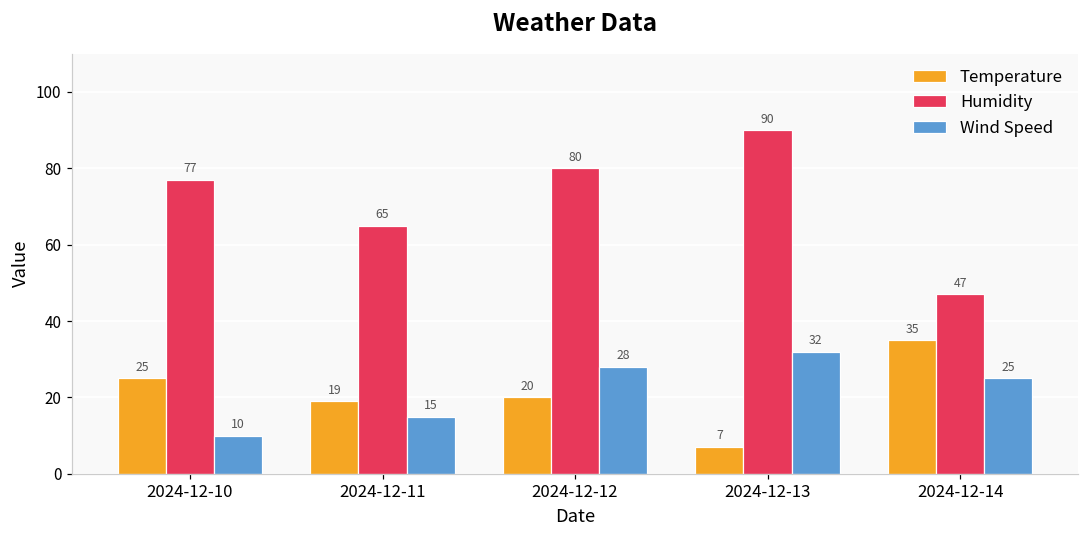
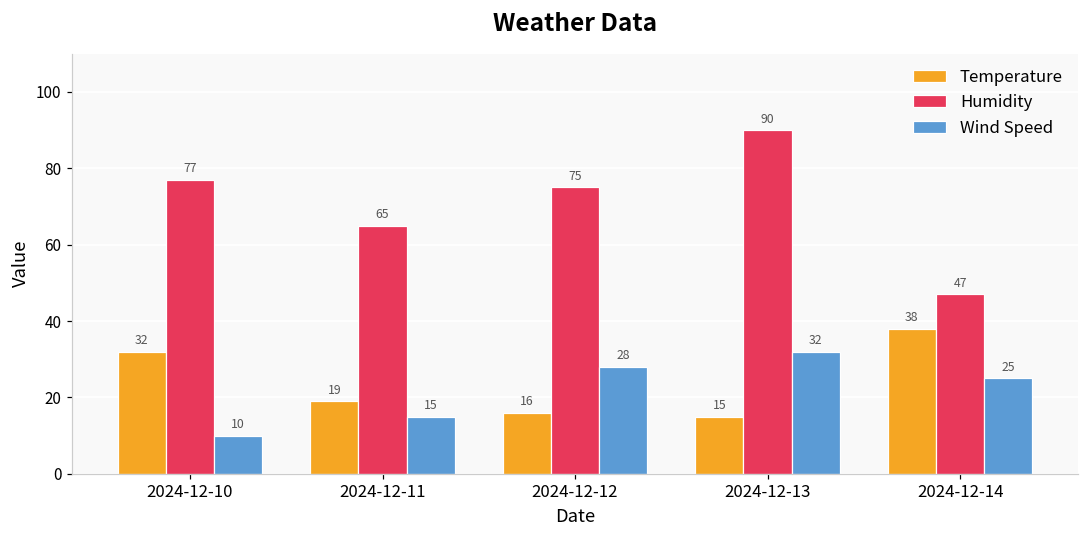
  {
    "Temperature": {
-     "2024-12-10": 25,
+     "2024-12-10": 32,
      "2024-12-11": 19,
-     "2024-12-12": 20,
-     "2024-12-13": 7,
-     "2024-12-14": 35
+     "2024-12-12": 16,
+     "2024-12-13": 15,
+     "2024-12-14": 38
    },
    "Humidity": {
      "2024-12-10": 77,
      "2024-12-11": 65,
-     "2024-12-12": 80,
+     "2024-12-12": 75,
      "2024-12-13": 90,
      "2024-12-14": 47
    },
    "Wind Speed": {
      "2024-12-10": 10,
      "2024-12-11": 15,
      "2024-12-12": 28,
      "2024-12-13": 32,
      "2024-12-14": 25
    }
  }
